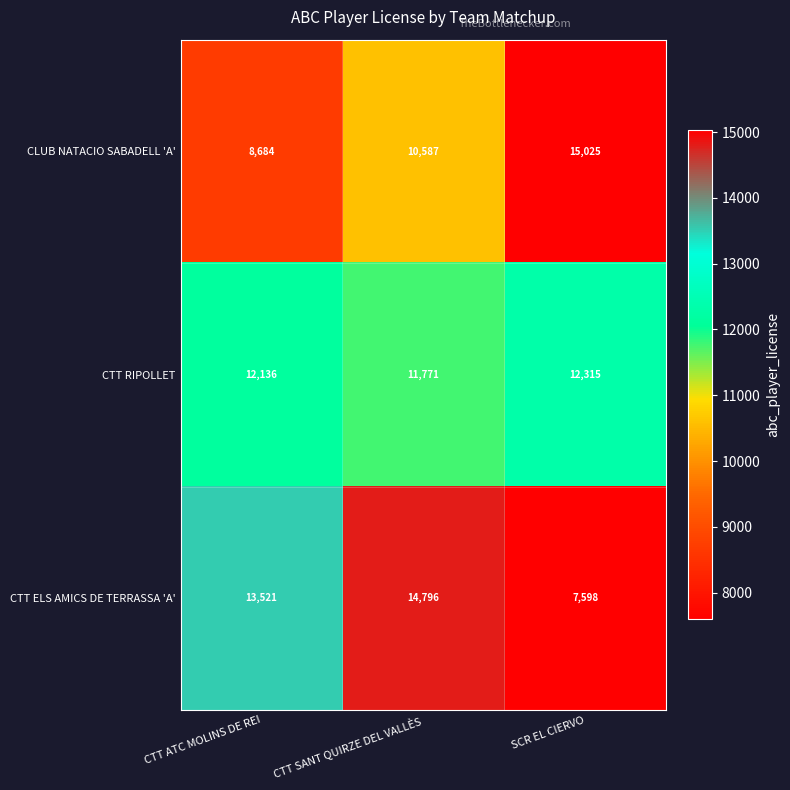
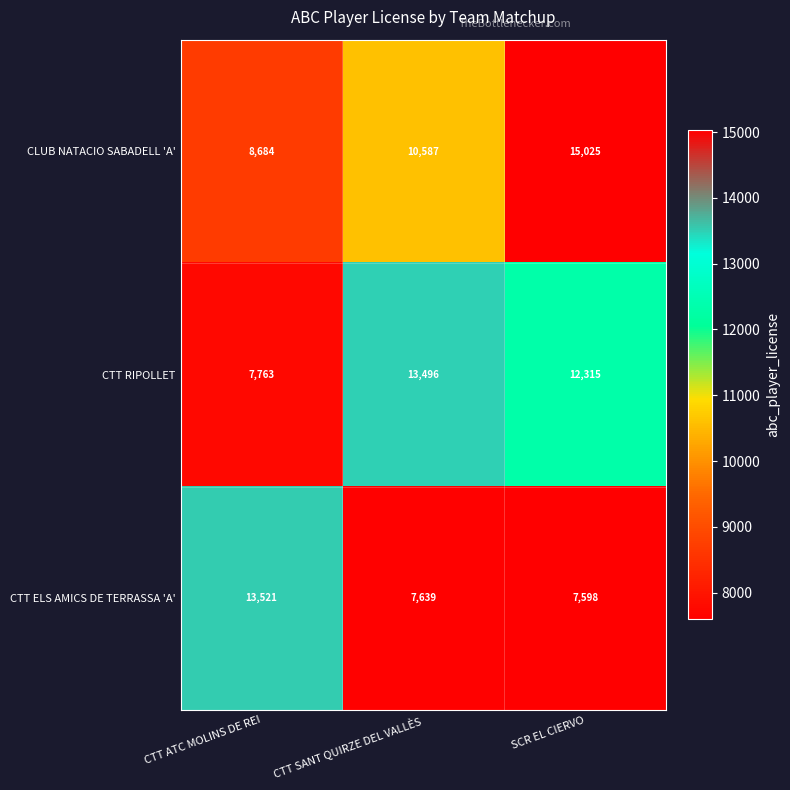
  {
    "CLUB NATACIO SABADELL 'A'": {
      "CTT ATC MOLINS DE REI": "8,684",
      "CTT SANT QUIRZE DEL VALLÈS": "10,587",
      "SCR EL CIERVO": "15,025"
    },
    "CTT RIPOLLET": {
-     "CTT ATC MOLINS DE REI": "12,136",
-     "CTT SANT QUIRZE DEL VALLÈS": "11,771",
+     "CTT ATC MOLINS DE REI": "7,763",
+     "CTT SANT QUIRZE DEL VALLÈS": "13,496",
      "SCR EL CIERVO": "12,315"
    },
    "CTT ELS AMICS DE TERRASSA 'A'": {
      "CTT ATC MOLINS DE REI": "13,521",
-     "CTT SANT QUIRZE DEL VALLÈS": "14,796",
+     "CTT SANT QUIRZE DEL VALLÈS": "7,639",
      "SCR EL CIERVO": "7,598"
    }
  }
